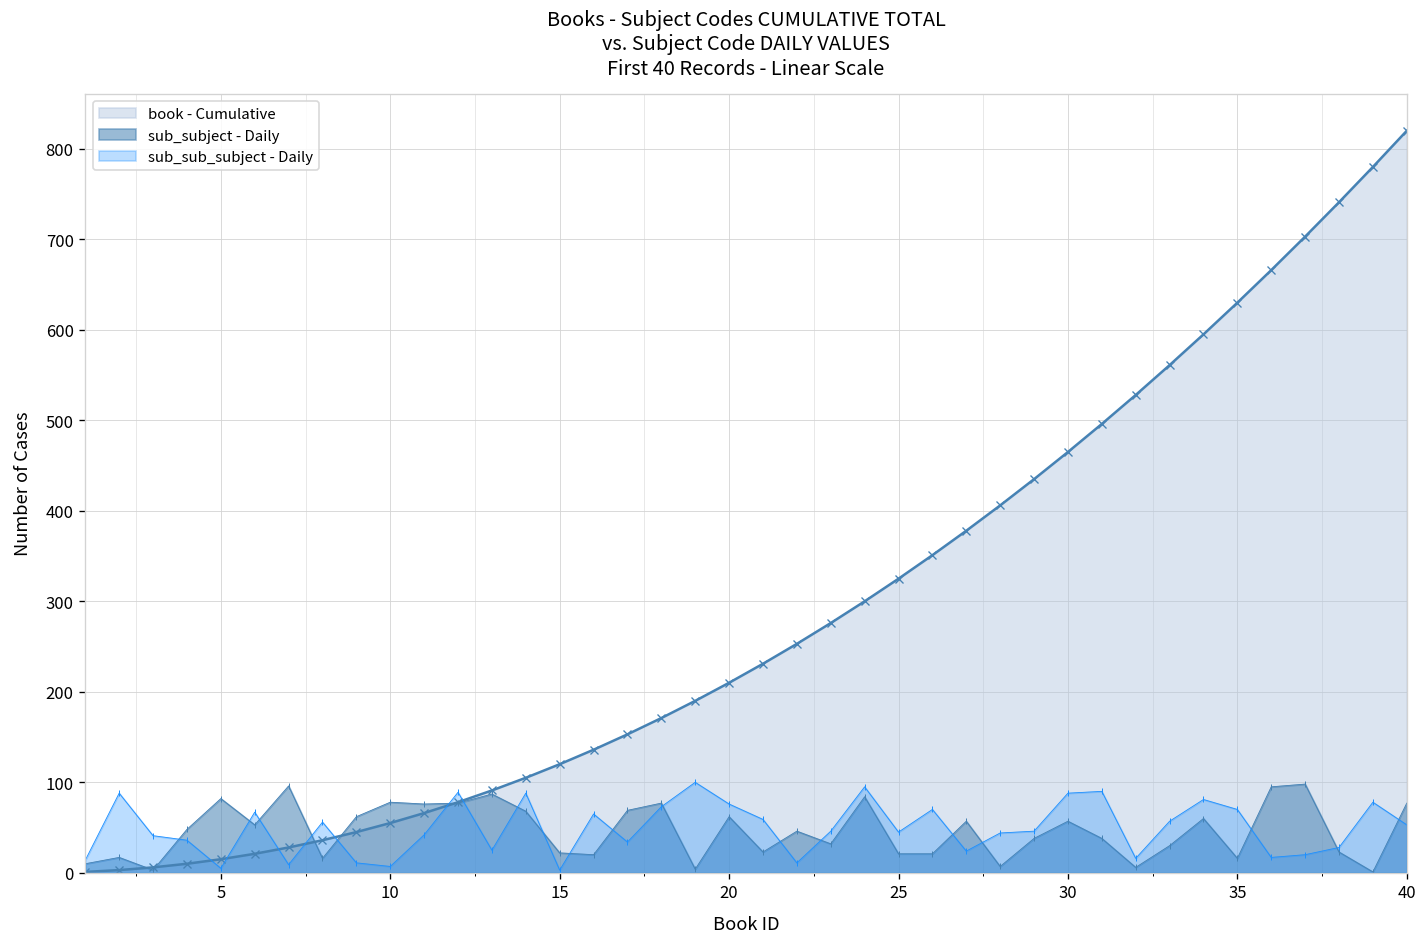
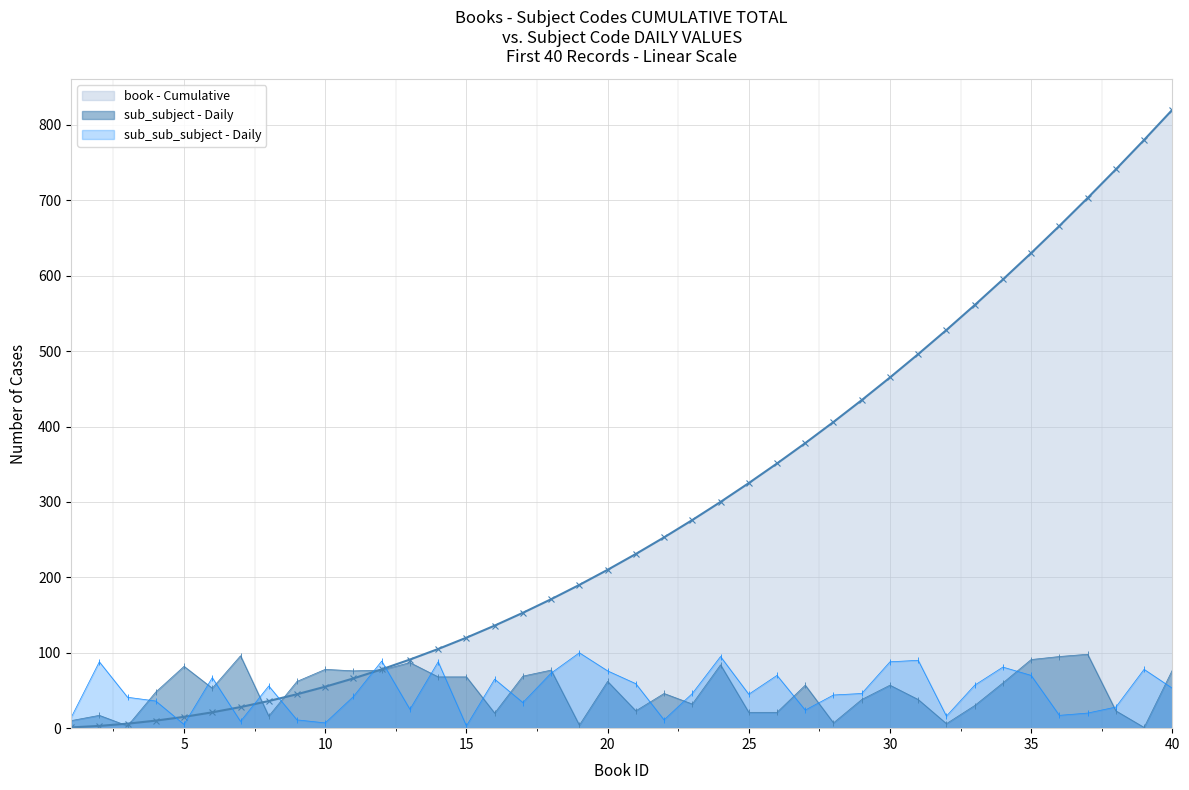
  {
    "sub_subject - Daily": {
      "5": 80,
      "10": 80,
-     "15": 20,
+     "15": 70,
      "20": 60,
      "25": 20,
      "30": 60,
-     "35": 20,
+     "35": 90,
      "40": 80
    }
  }
